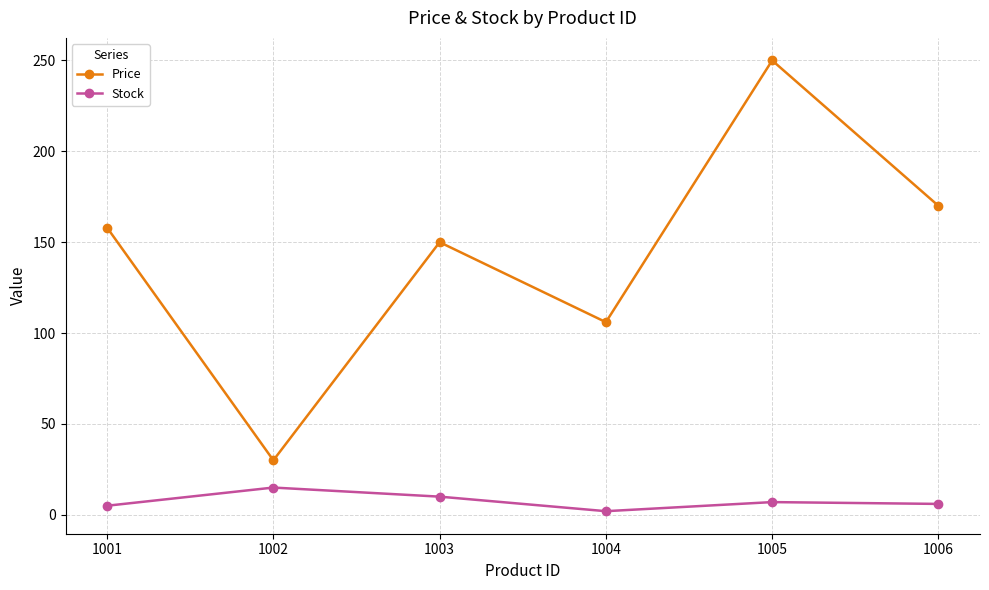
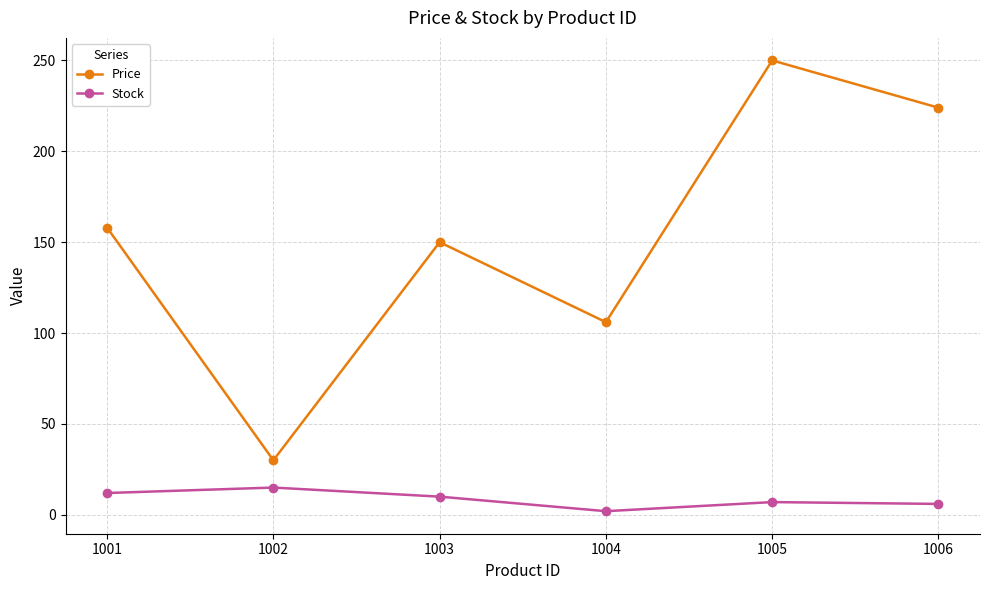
  {
    "Price": {
      "1001": 158,
      "1002": 30,
      "1003": 150,
      "1004": 106,
      "1005": 250,
-     "1006": 170
+     "1006": 224
    },
    "Stock": {
-     "1001": 5,
+     "1001": 12,
      "1002": 15,
      "1003": 10,
      "1004": 2,
      "1005": 7,
      "1006": 6
    }
  }
